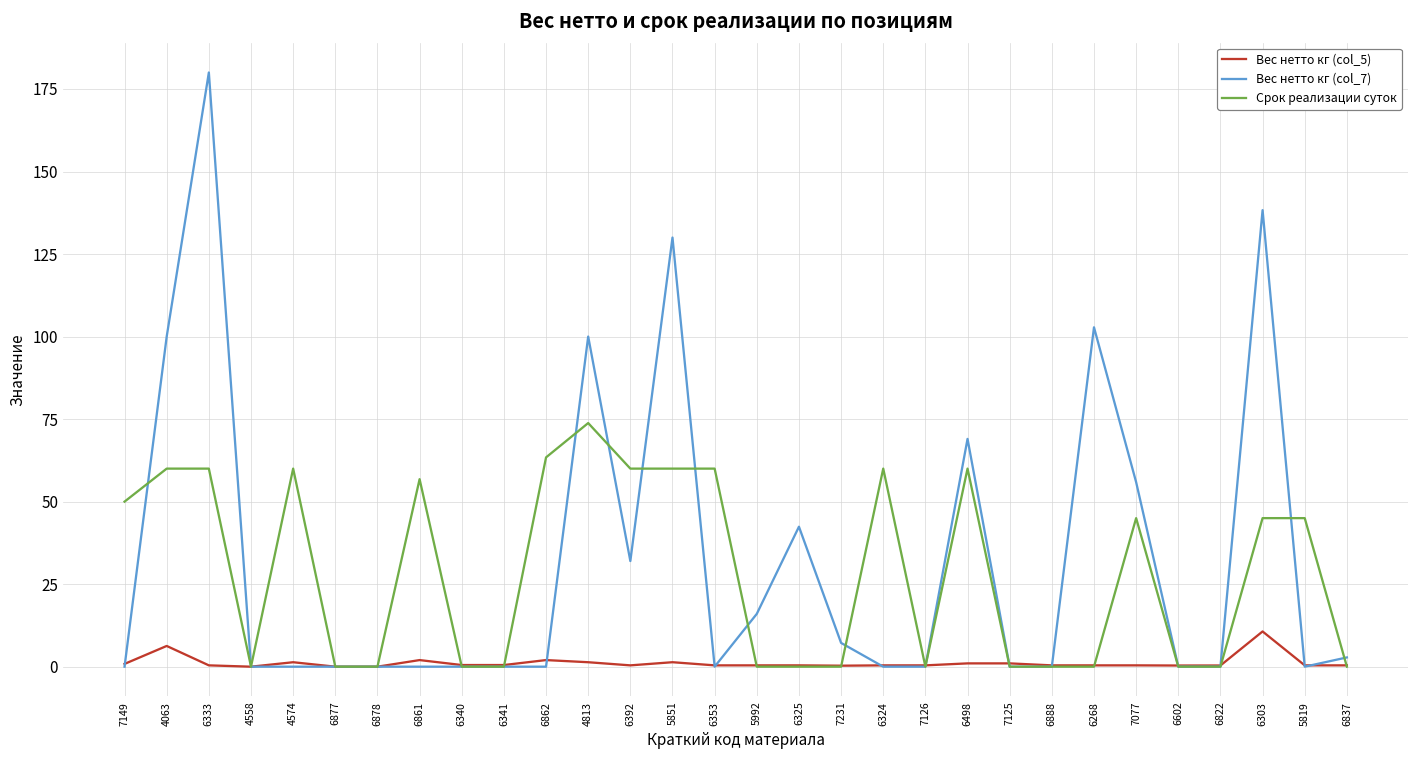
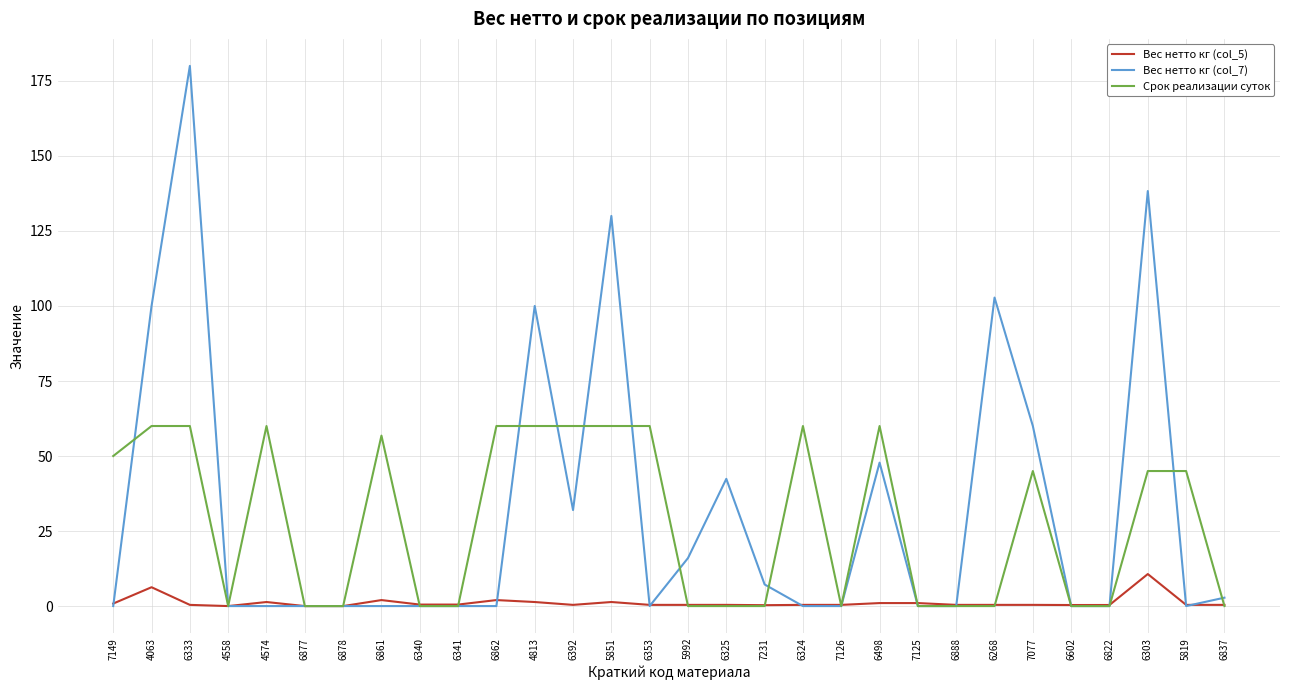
  {
    "Вес нетто кг (col_5)": {
      "4063": 6,
      "6333": 0,
      "4574": 1,
      "6861": 2,
      "6862": 2,
      "4813": 1,
      "6392": 0,
      "5851": 1,
      "6498": 1,
      "7125": 1,
      "7077": 0,
      "6303": 11
    },
    "Вес нетто кг (col_7)": {
      "4063": 100,
      "6333": 180,
      "4574": 0,
      "6861": 0,
      "6862": 0,
      "4813": 100,
      "6392": 32,
      "5851": 130,
      "5992": 16,
      "6325": 42,
      "7231": 7,
-     "6498": 69,
+     "6498": 48,
      "6268": 103,
-     "7077": 56,
+     "7077": 60,
      "6303": 138,
      "6837": 3
    },
    "Срок реализации суток": {
      "7149": 50,
      "4063": 60,
      "6333": 60,
      "4574": 60,
      "6861": 57,
-     "6862": 63,
-     "4813": 74,
+     "6862": 60,
+     "4813": 60,
      "6392": 60,
      "5851": 60,
      "6353": 60,
      "6324": 60,
      "6498": 60,
      "7077": 45,
      "6303": 45,
      "5819": 45
    }
  }
